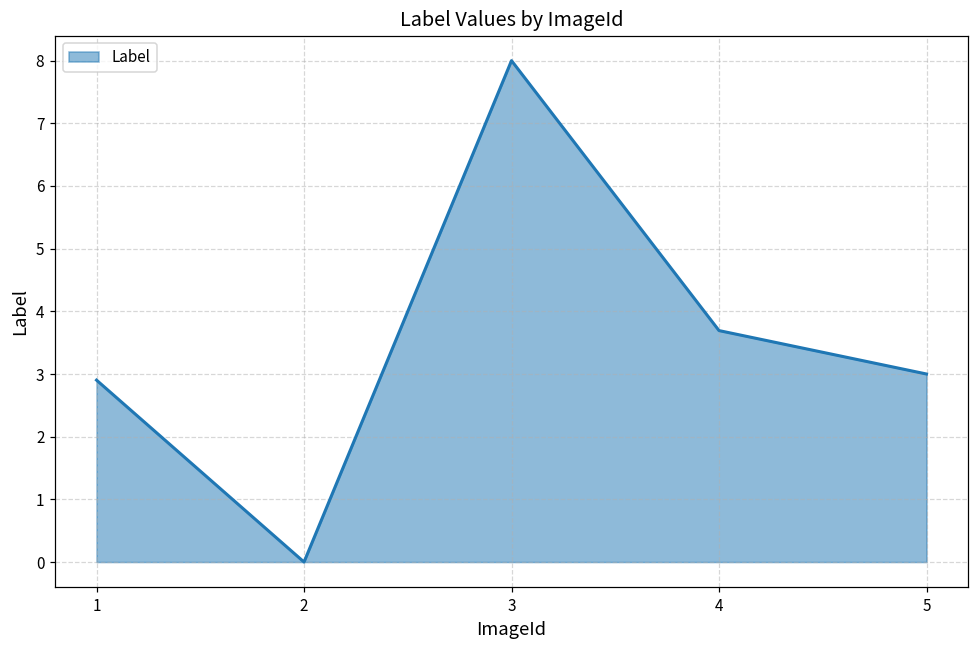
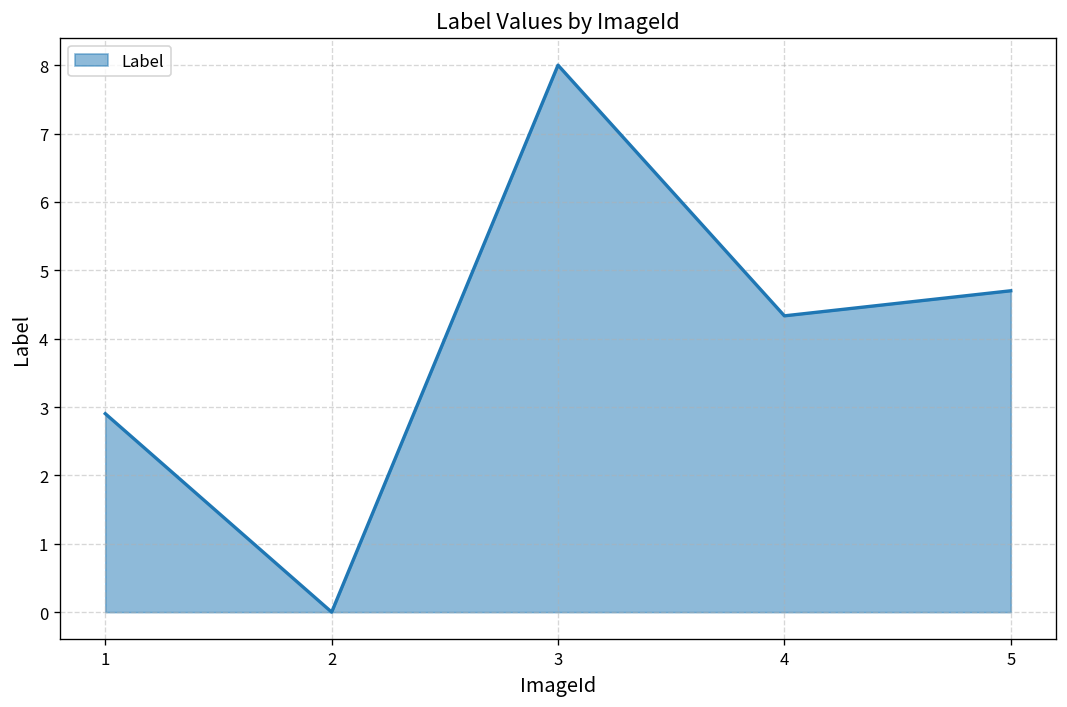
  {
    "1": 2.9,
    "2": 0.0,
    "3": 8.0,
-   "4": 3.7,
-   "5": 3.0
+   "4": 4.3,
+   "5": 4.7
  }
